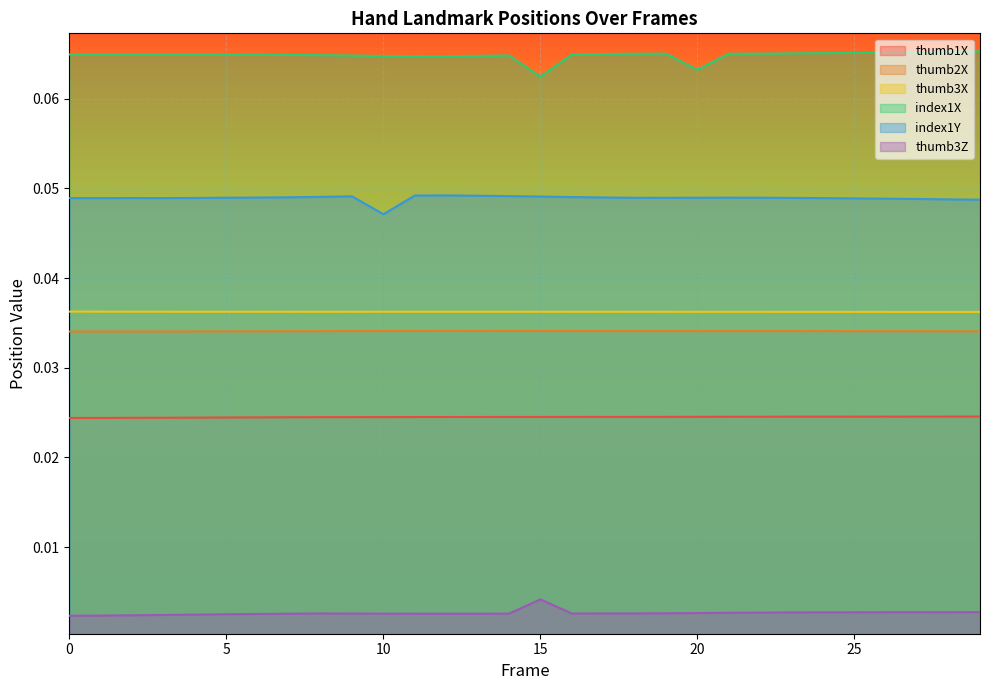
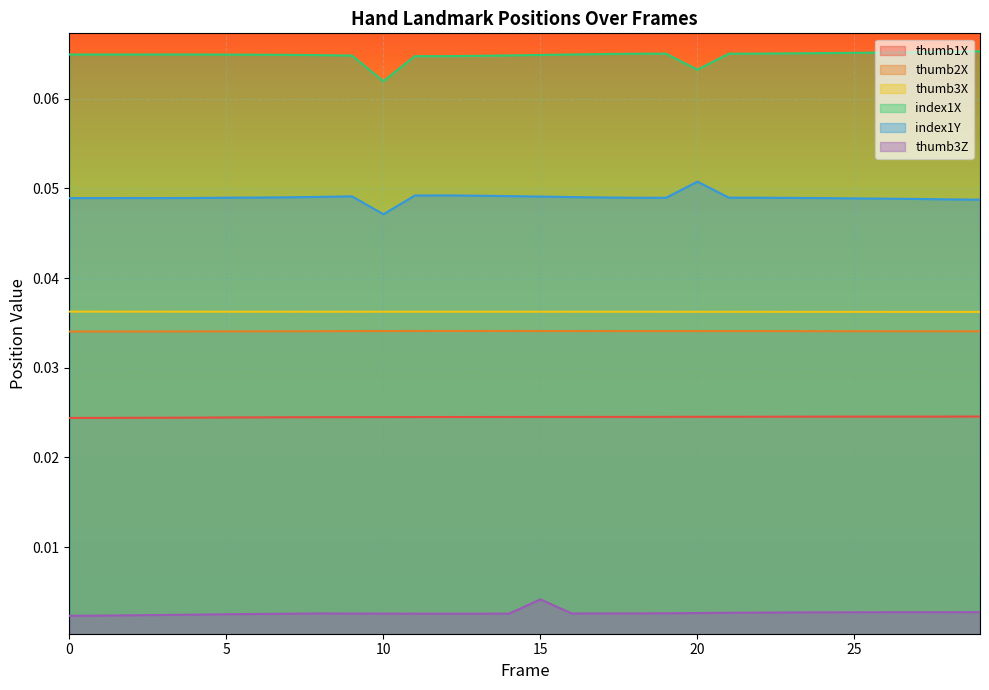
  {
    "index1X": {
      "0": 0.065,
      "5": 0.065,
-     "10": 0.065,
-     "15": 0.062,
+     "10": 0.062,
+     "15": 0.065,
      "20": 0.063,
      "25": 0.065
    },
    "index1Y": {
      "0": 0.049,
      "5": 0.049,
      "10": 0.047,
      "15": 0.049,
-     "20": 0.049,
+     "20": 0.051,
      "25": 0.049
    },
    "thumb3Z": {
      "0": 0.002,
      "5": 0.003,
      "10": 0.003,
      "15": 0.004,
      "20": 0.003,
      "25": 0.003
    }
  }
